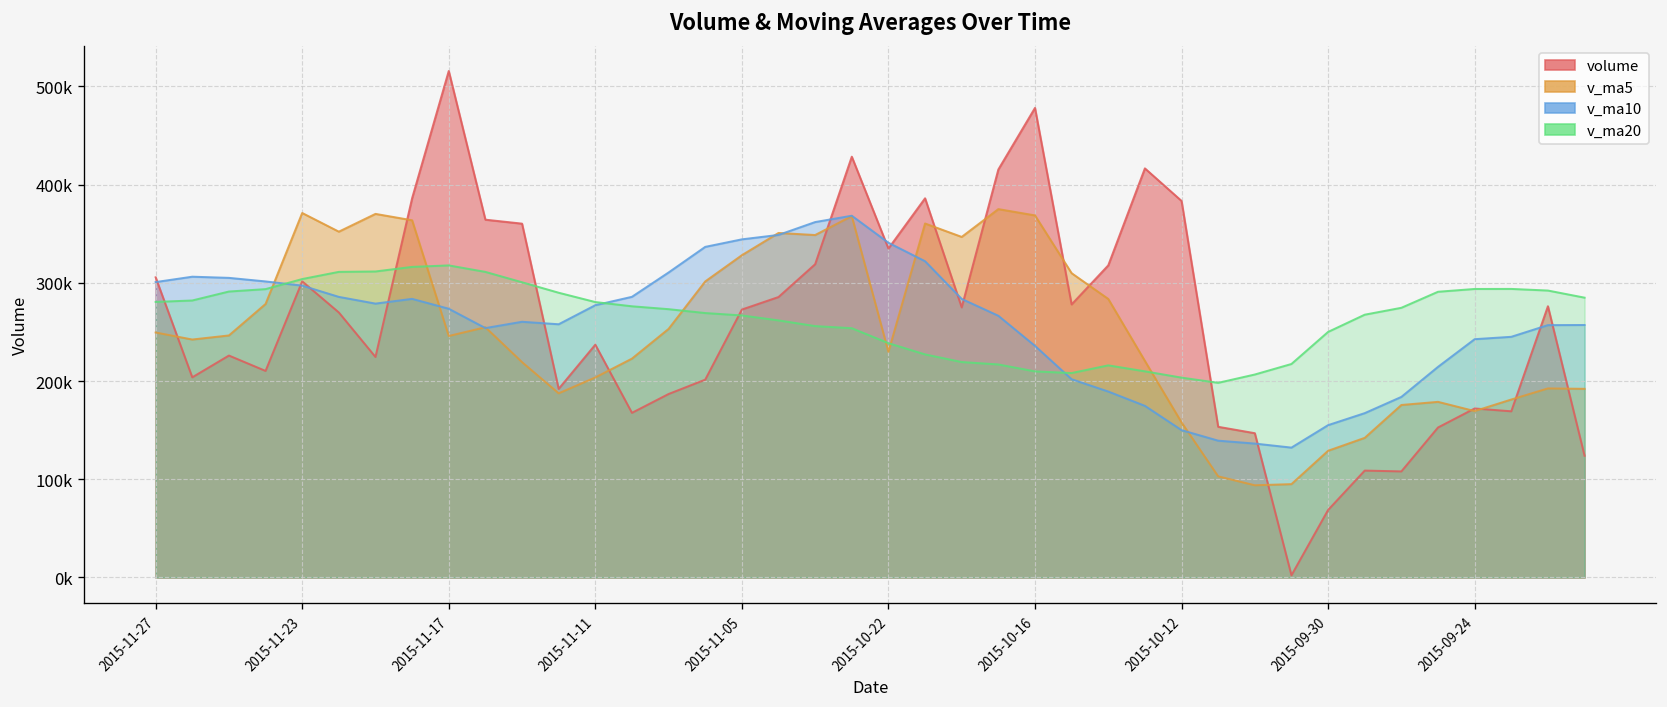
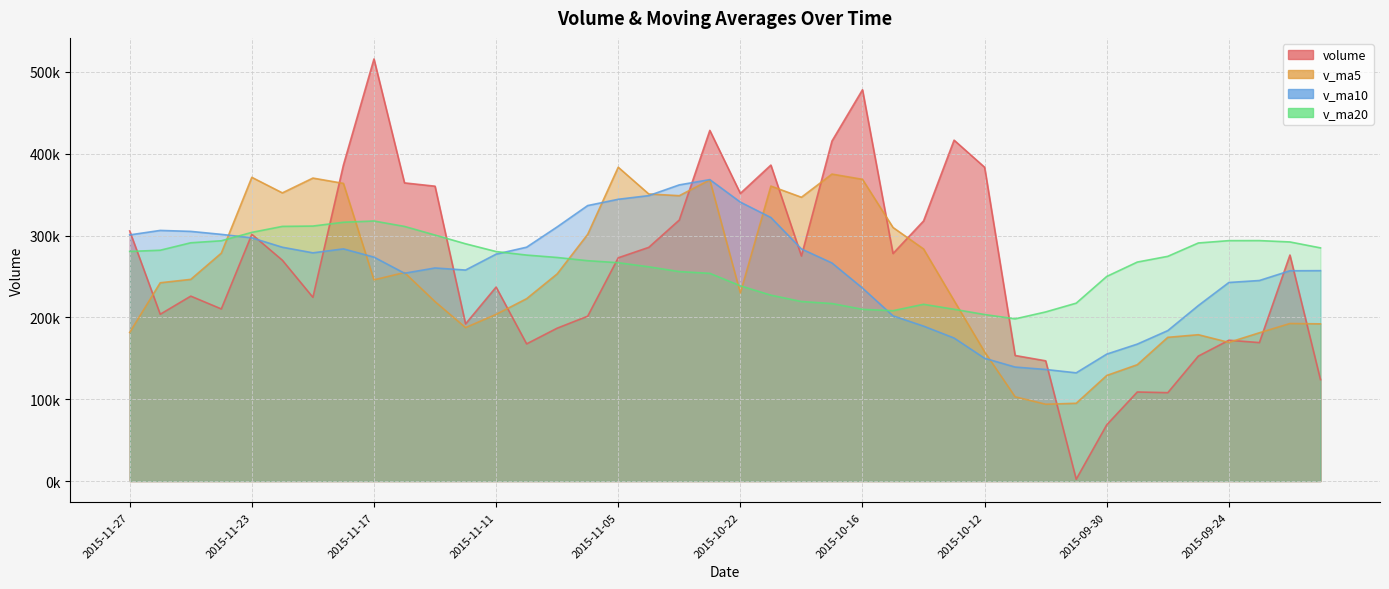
  {
    "volume": {
      "2015-11-27": 310000,
      "2015-11-17": 520000,
      "2015-11-11": 240000,
      "2015-11-05": 270000,
-     "2015-10-22": 330000,
+     "2015-10-22": 350000,
      "2015-10-16": 480000,
      "2015-10-12": 380000,
      "2015-09-30": 70000
    },
    "v_ma5": {
-     "2015-11-27": 250000,
+     "2015-11-27": 180000,
      "2015-11-23": 370000,
      "2015-11-17": 250000,
      "2015-11-11": 200000,
-     "2015-11-05": 330000,
+     "2015-11-05": 380000,
      "2015-10-22": 230000,
      "2015-10-16": 370000,
      "2015-10-12": 160000,
      "2015-09-30": 130000
    }
  }
